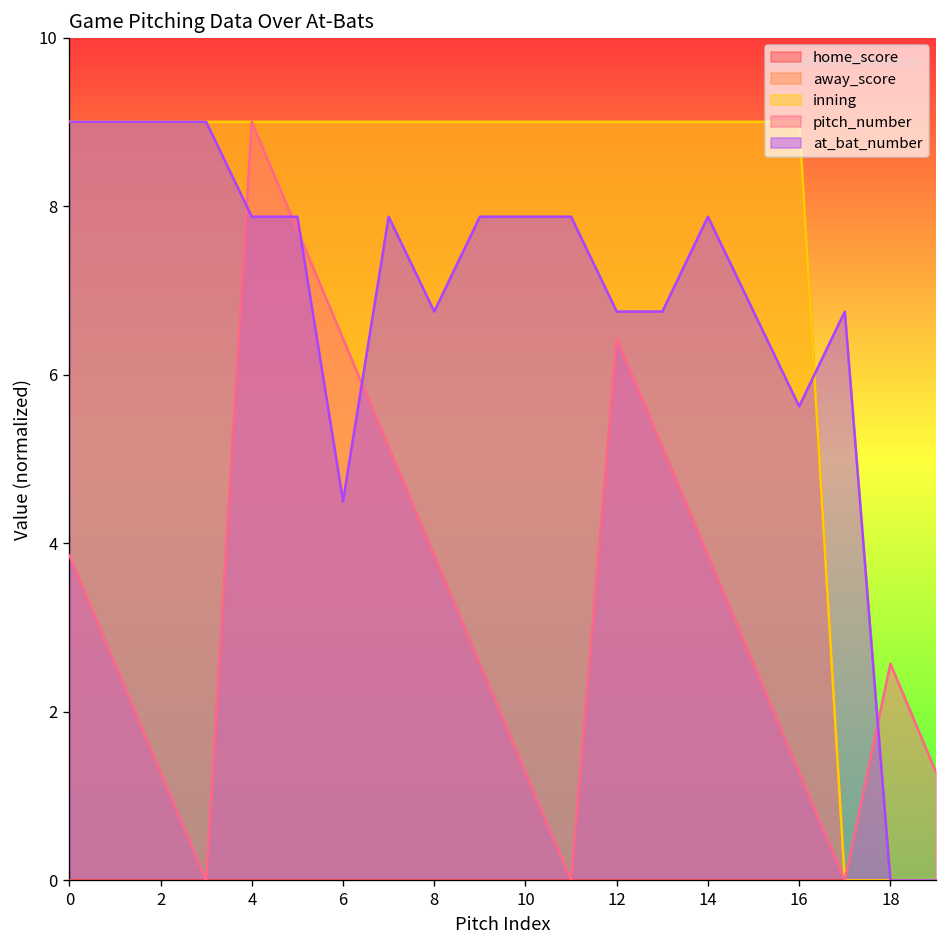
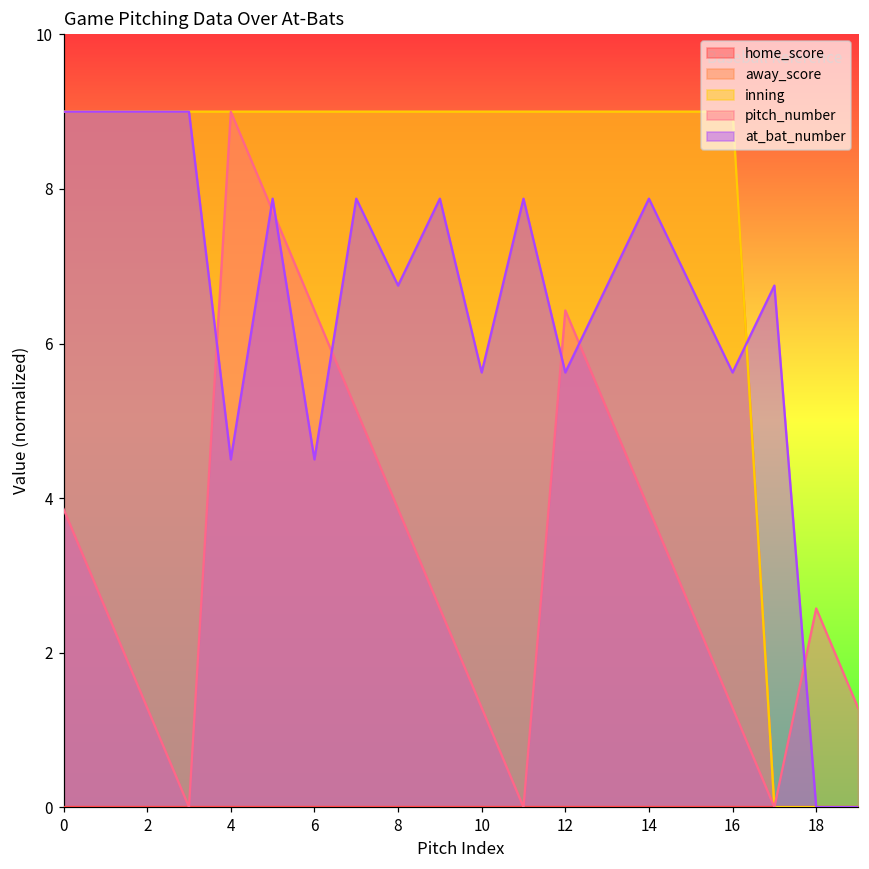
  {
    "inning": {
      "6": 9.0,
      "8": 9.0,
      "10": 9.0,
      "12": 9.0,
      "14": 9.0
    },
    "at_bat_number": {
-     "4": 7.9,
+     "4": 4.5,
      "6": 4.5,
      "8": 6.8,
-     "10": 7.9,
-     "12": 6.8,
+     "10": 5.6,
+     "12": 5.6,
      "14": 7.9,
      "16": 5.6
    }
  }
